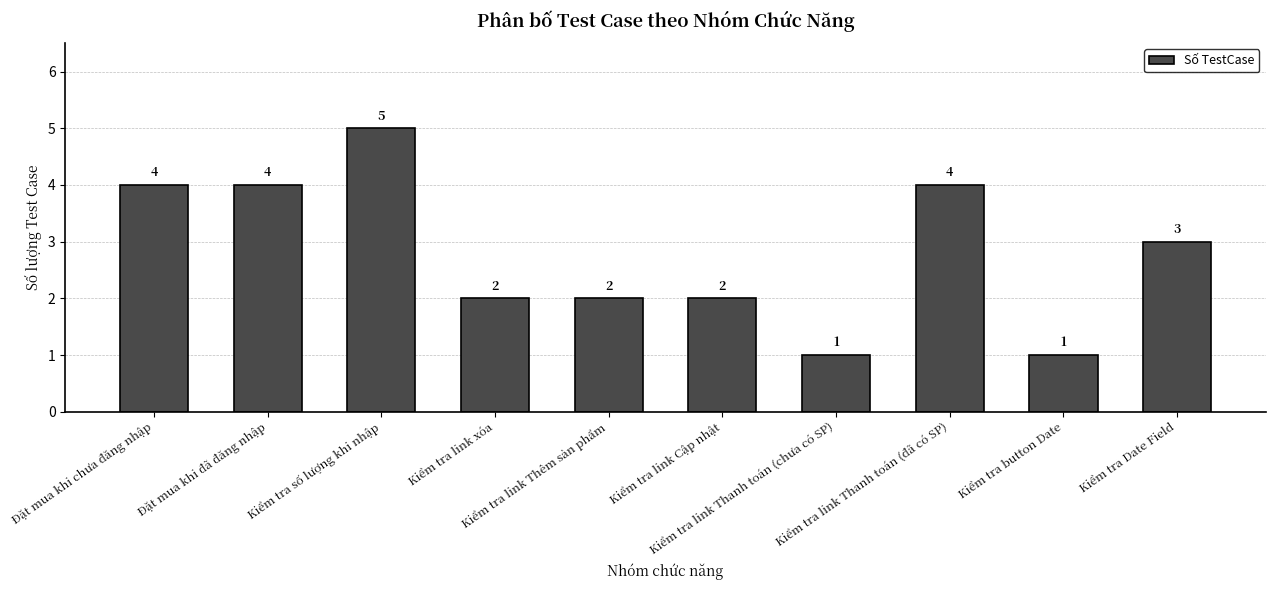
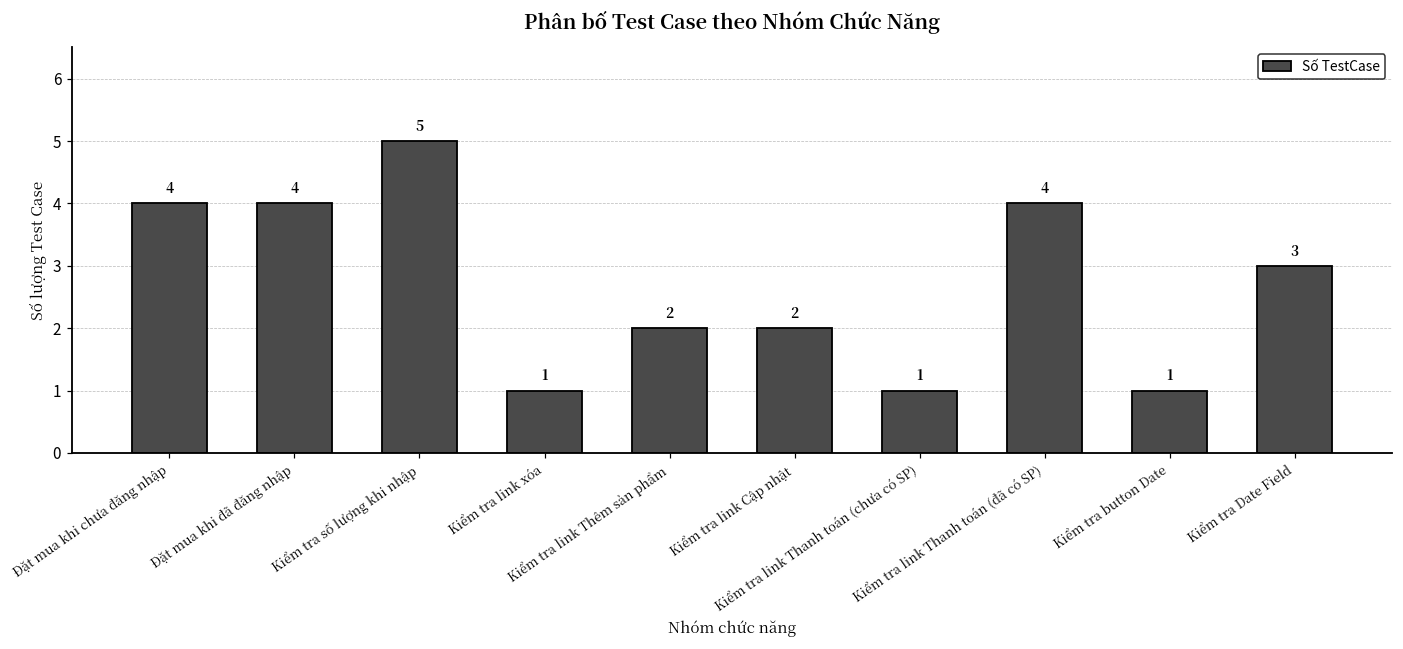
  {
    "Đặt mua khi chưa đăng nhập": 4,
    "Đặt mua khi đã đăng nhập": 4,
    "Kiểm tra số lượng khi nhập": 5,
-   "Kiểm tra link xóa": 2,
+   "Kiểm tra link xóa": 1,
    "Kiểm tra link Thêm sản phẩm": 2,
    "Kiểm tra link Cập nhật": 2,
    "Kiểm tra link Thanh toán (chưa có SP)": 1,
    "Kiểm tra link Thanh toán (đã có SP)": 4,
    "Kiểm tra button Date": 1,
    "Kiểm tra Date Field": 3
  }
